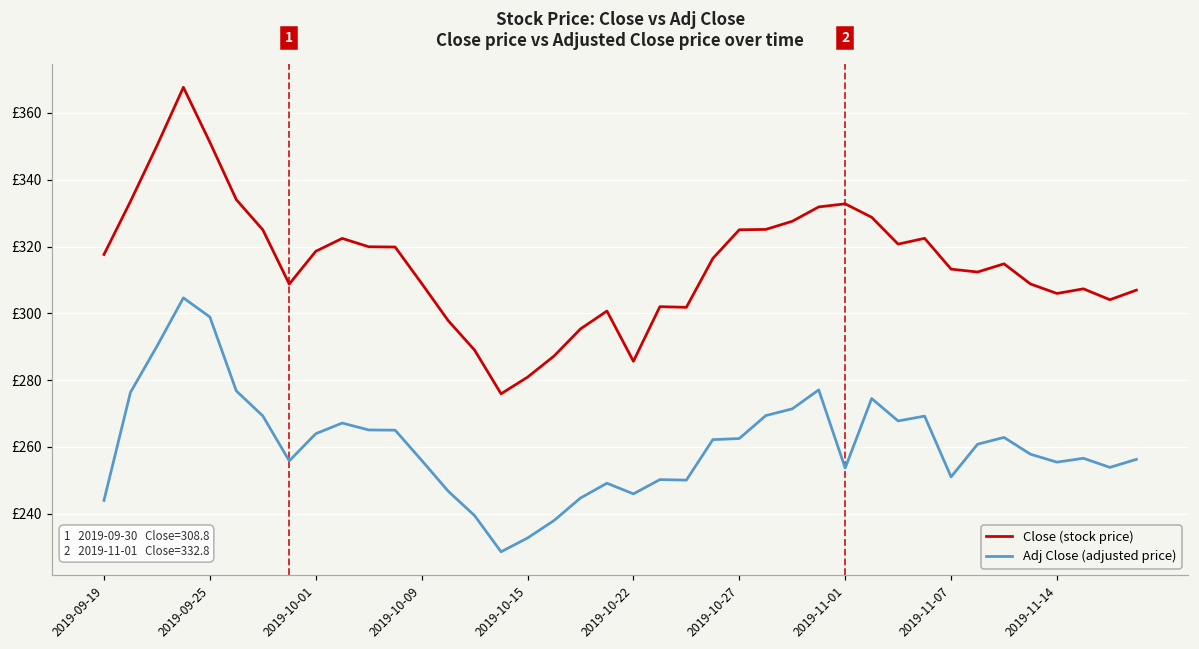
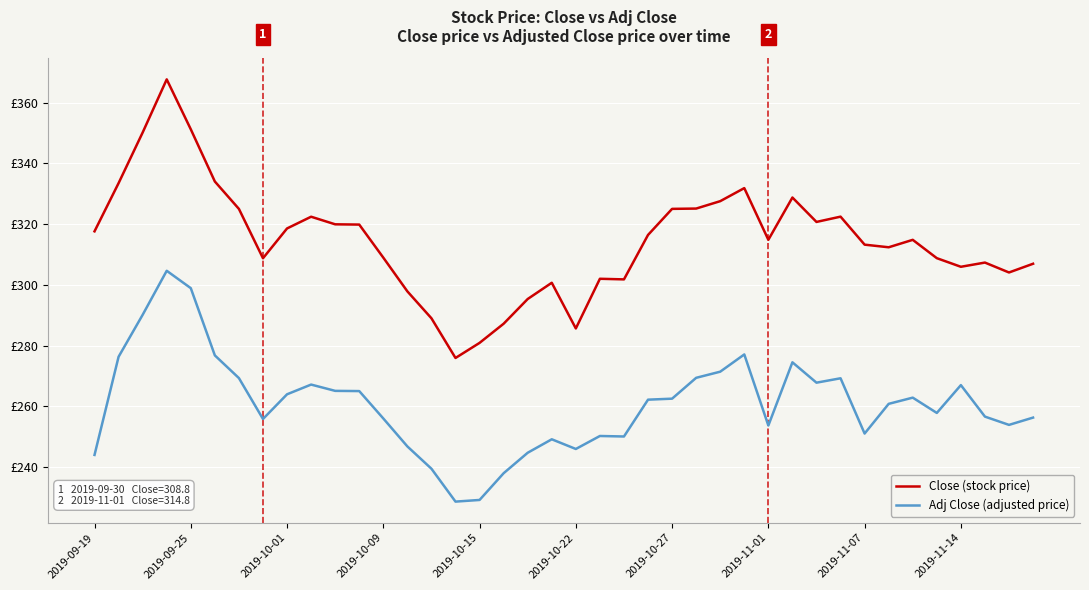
  {
    "Close (stock price)": {
-     "2019-11-01": "332.8"
+     "2019-11-01": "314.8"
    },
    "Adj Close (adjusted price)": {
      "2019-09-19": "£244",
      "2019-09-25": "£299",
      "2019-10-01": "£264",
      "2019-10-09": "£256",
-     "2019-10-15": "£233",
+     "2019-10-15": "£229",
      "2019-10-22": "£246",
      "2019-10-27": "£263",
      "2019-11-01": "£254",
      "2019-11-07": "£251",
-     "2019-11-14": "£255"
+     "2019-11-14": "£267"
    }
  }
